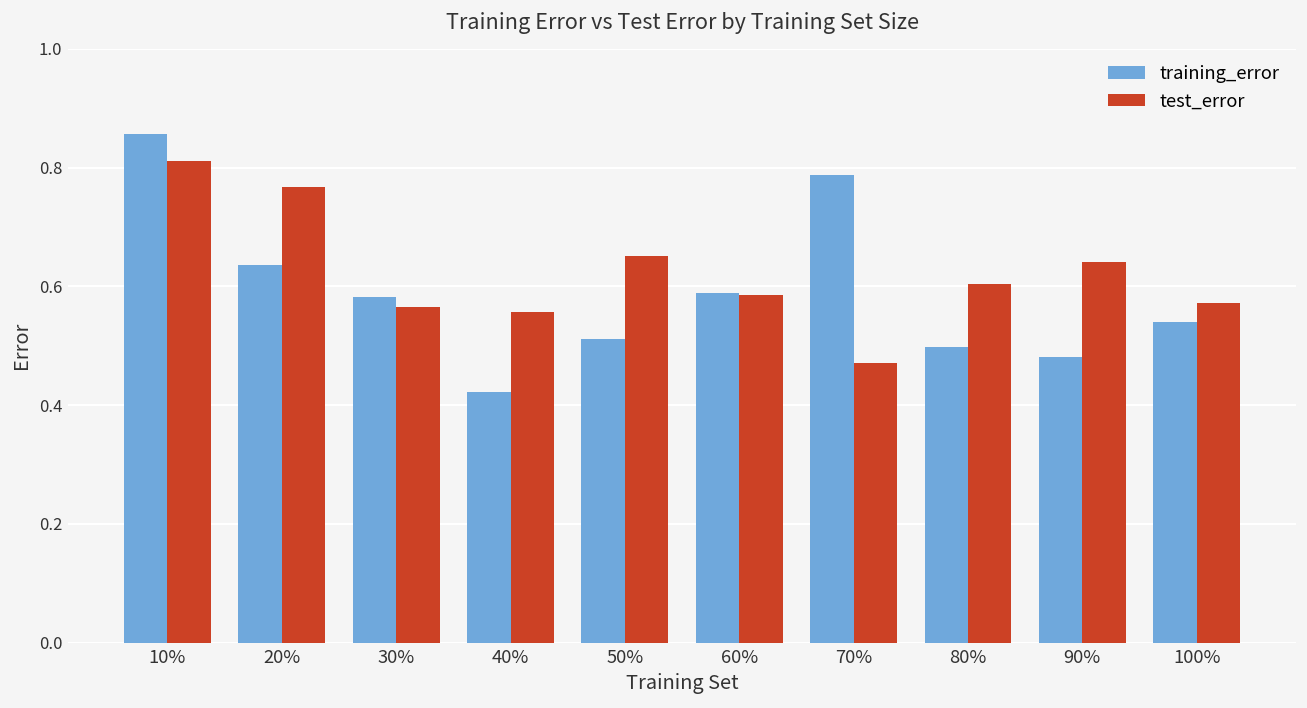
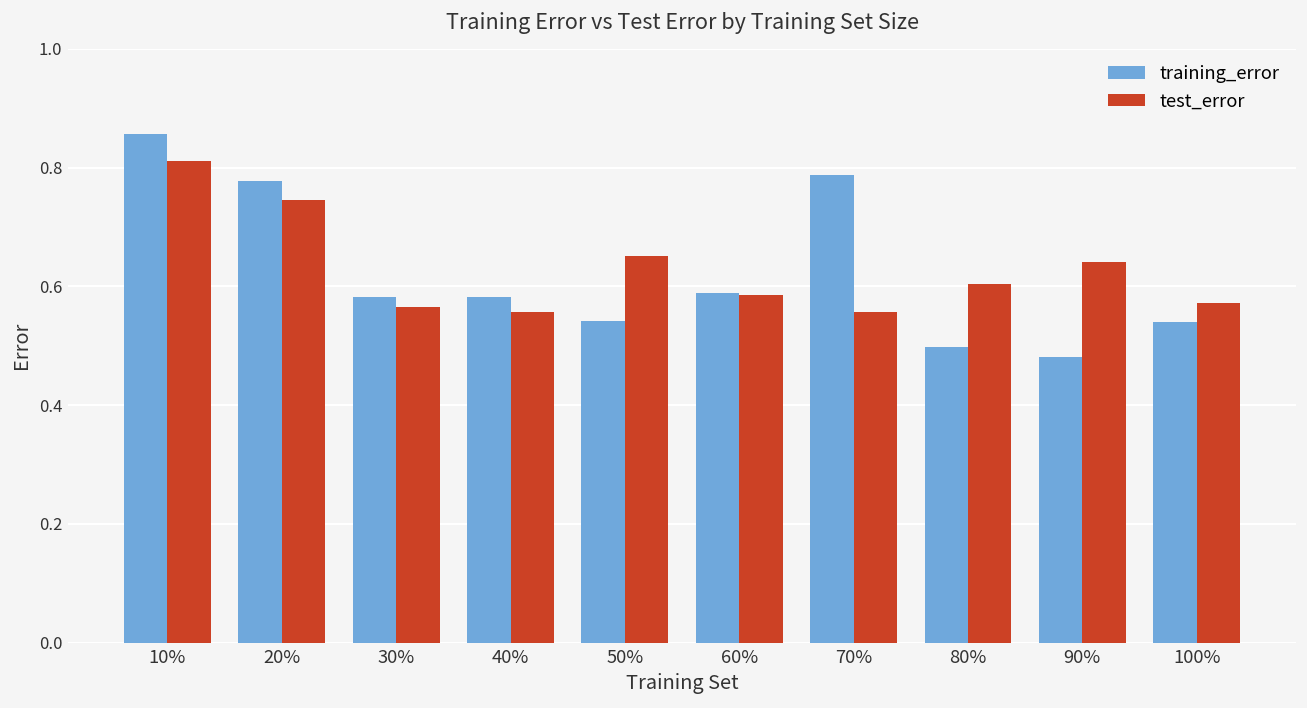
  {
    "training_error": {
      "10%": 0.86,
-     "20%": 0.64,
+     "20%": 0.78,
      "30%": 0.58,
-     "40%": 0.42,
-     "50%": 0.51,
+     "40%": 0.58,
+     "50%": 0.54,
      "60%": 0.59,
      "70%": 0.79,
      "80%": 0.50,
      "90%": 0.48,
      "100%": 0.54
    },
    "test_error": {
      "10%": 0.81,
-     "20%": 0.77,
+     "20%": 0.75,
      "30%": 0.57,
      "40%": 0.56,
      "50%": 0.65,
      "60%": 0.58,
-     "70%": 0.47,
+     "70%": 0.56,
      "80%": 0.60,
      "90%": 0.64,
      "100%": 0.57
    }
  }
